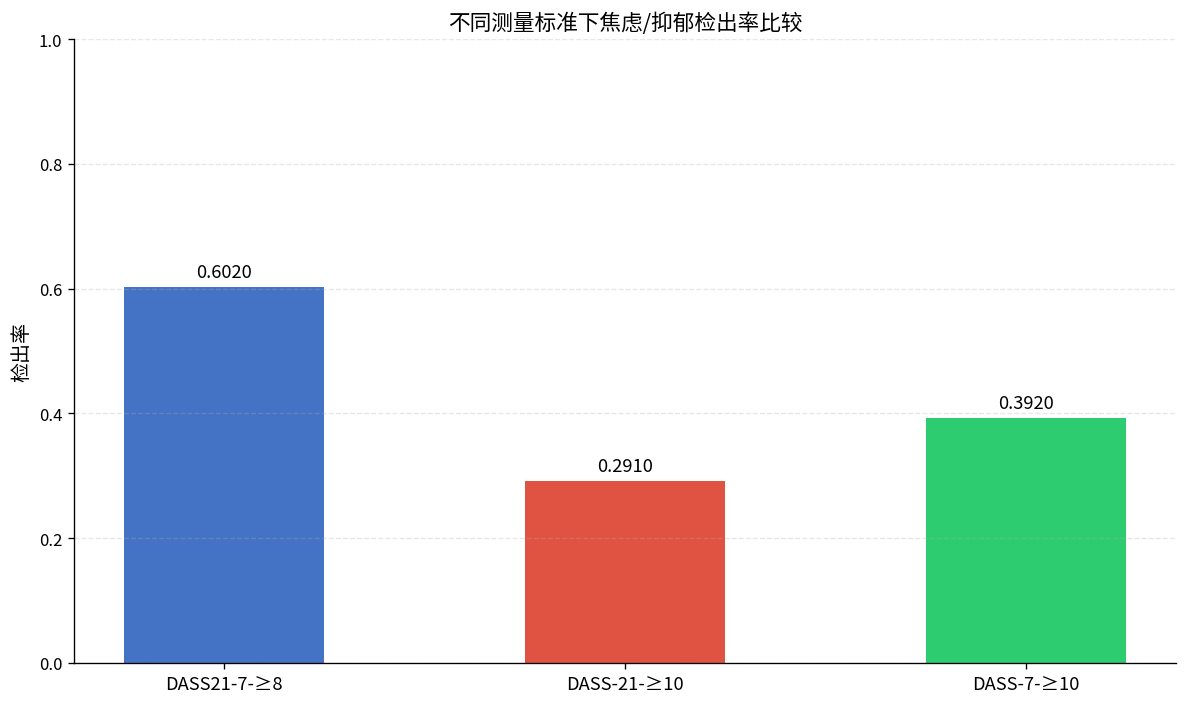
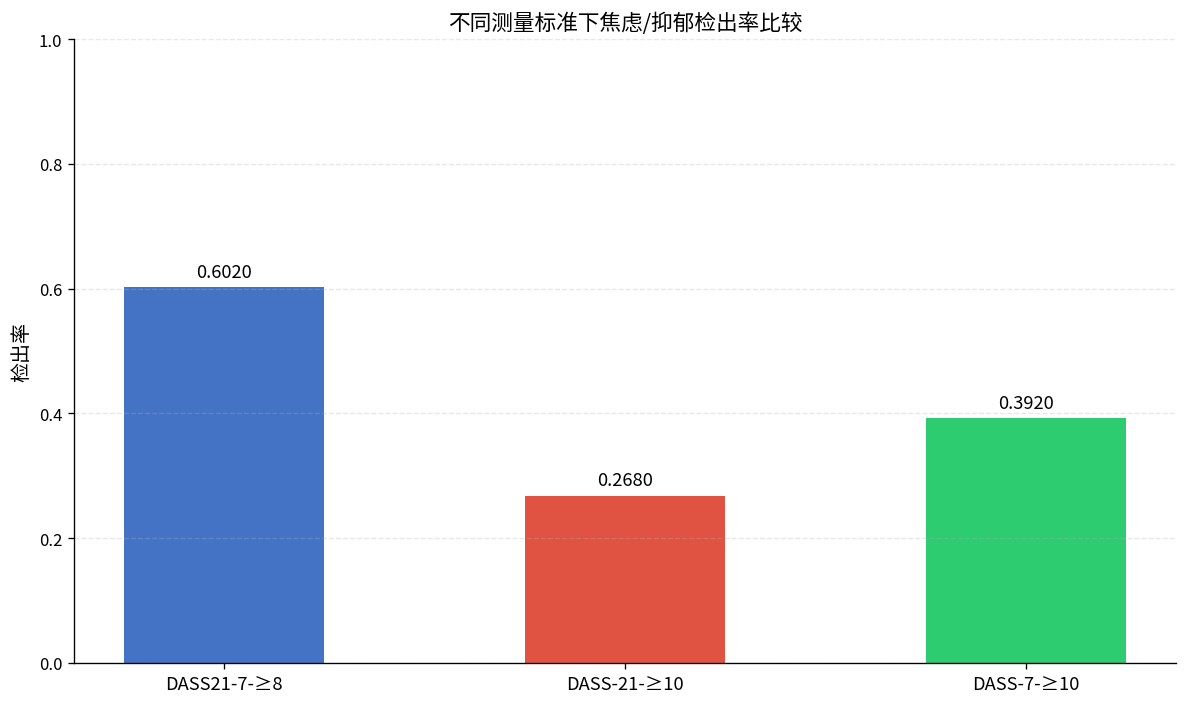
  {
    "DASS21-7-≥8": 0.6020,
-   "DASS-21-≥10": 0.2910,
+   "DASS-21-≥10": 0.2680,
    "DASS-7-≥10": 0.3920
  }
